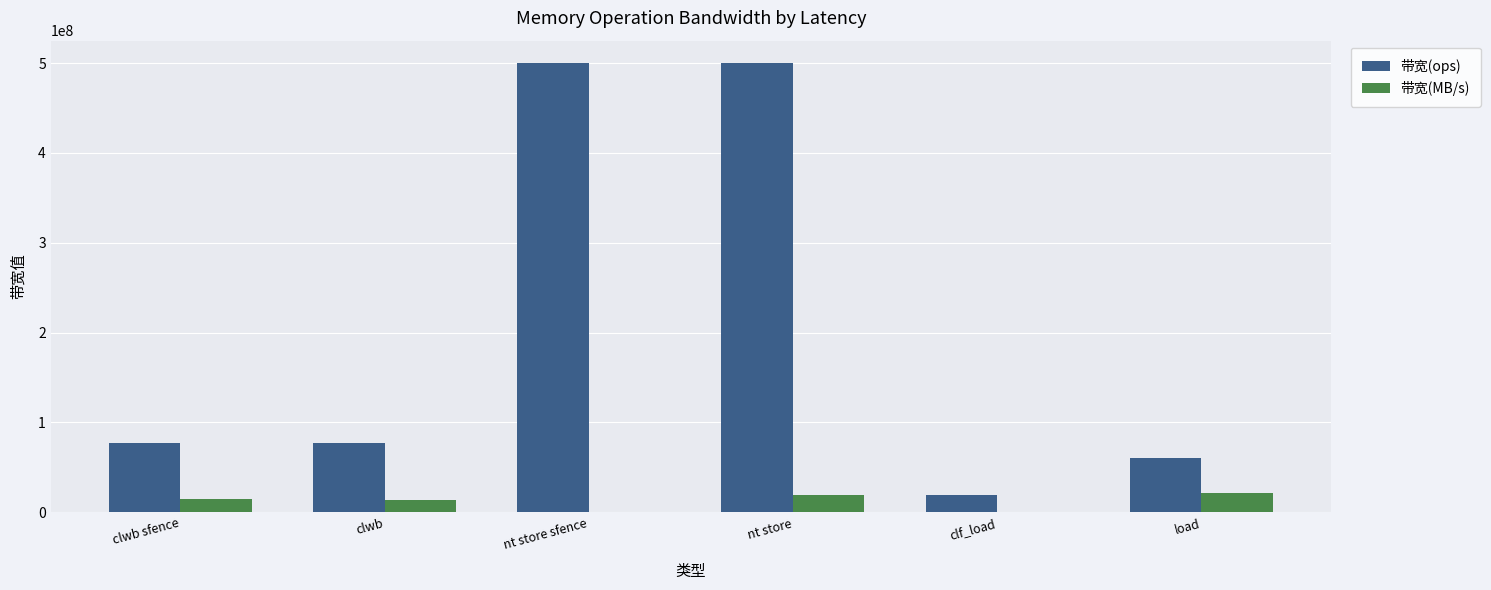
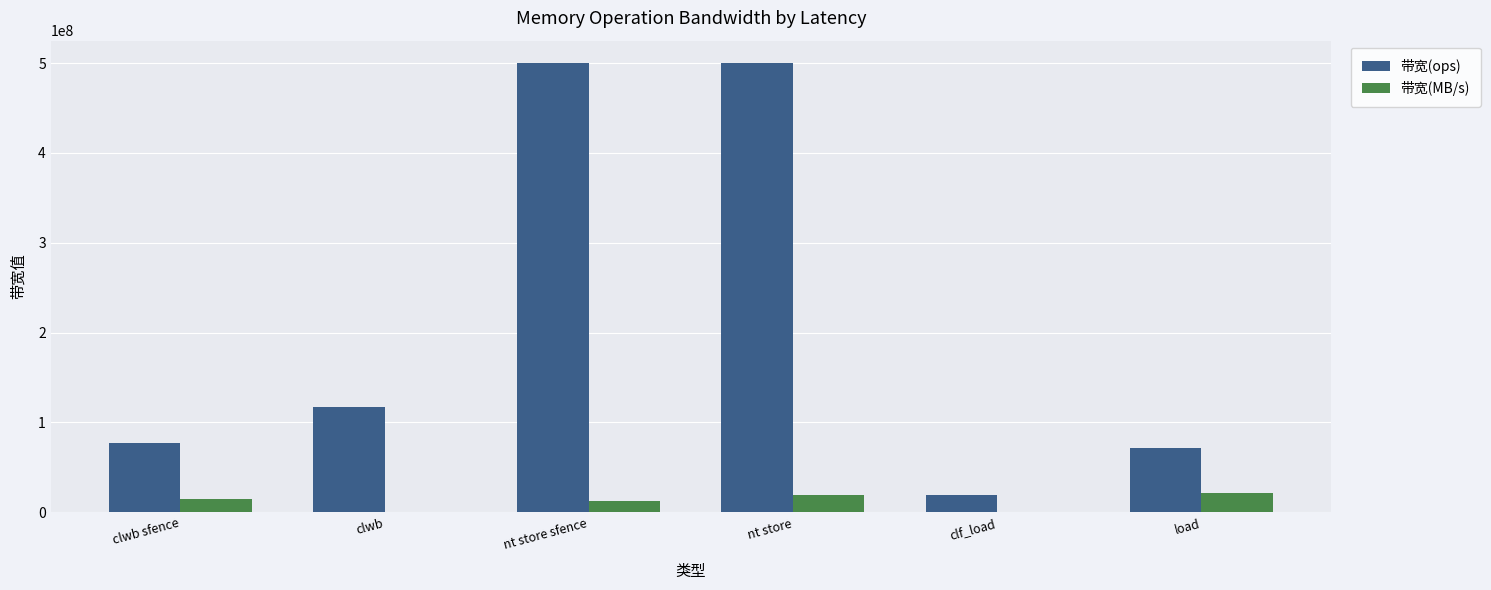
  {
    "带宽(ops)": {
      "clwb sfence": 80000000,
-     "clwb": 80000000,
+     "clwb": 120000000,
      "nt store sfence": 500000000,
      "nt store": 500000000,
      "clf_load": 20000000,
-     "load": 60000000
+     "load": 70000000
    },
    "带宽(MB/s)": {
      "clwb sfence": 10000000,
-     "clwb": 10000000,
-     "nt store sfence": 0,
+     "clwb": 0,
+     "nt store sfence": 10000000,
      "nt store": 20000000,
      "load": 20000000
    }
  }
